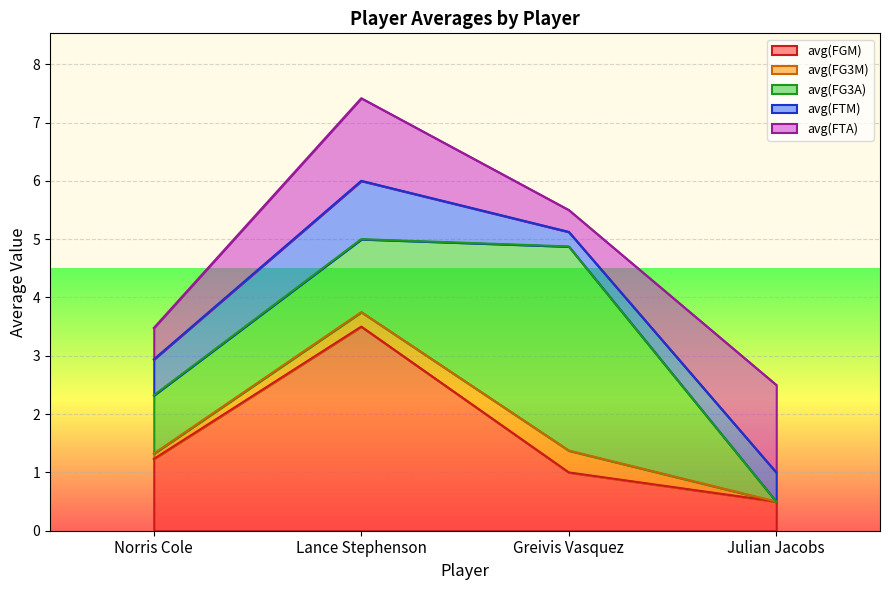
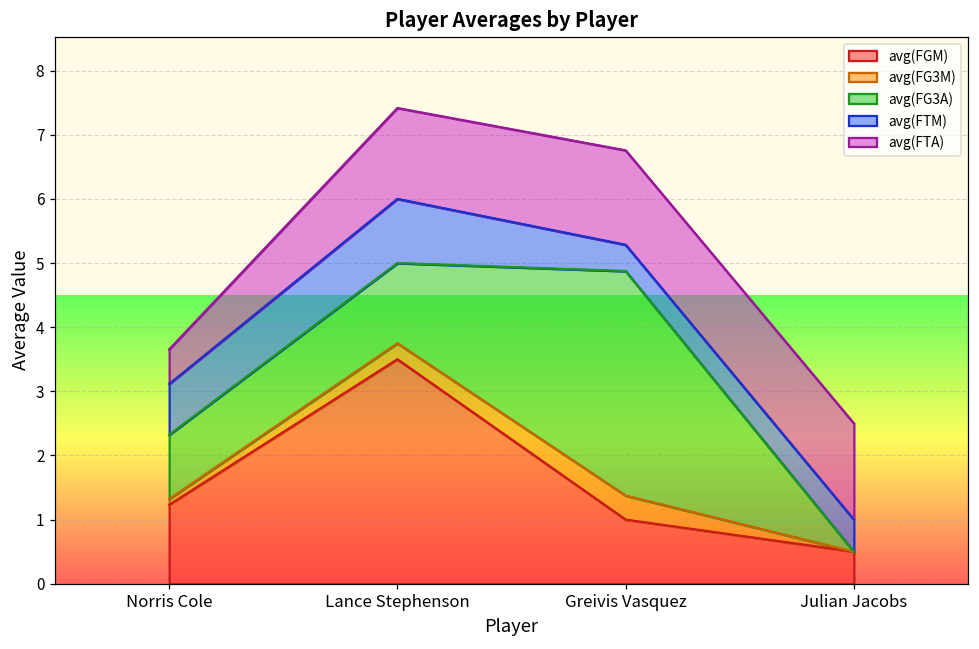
  {
    "avg(FGM)": {
      "Norris Cole": 1.2,
      "Lance Stephenson": 3.5,
      "Greivis Vasquez": 1.0
    },
    "avg(FG3M)": {
      "Norris Cole": 0.1,
      "Lance Stephenson": 0.3,
      "Greivis Vasquez": 0.4
    },
    "avg(FG3A)": {
      "Norris Cole": 1.0,
      "Lance Stephenson": 1.3,
      "Greivis Vasquez": 3.5
    },
    "avg(FTM)": {
-     "Norris Cole": 0.6,
+     "Norris Cole": 0.8,
      "Lance Stephenson": 1.0,
-     "Greivis Vasquez": 0.3,
+     "Greivis Vasquez": 0.4,
      "Julian Jacobs": 0.5
    },
    "avg(FTA)": {
      "Norris Cole": 0.5,
      "Lance Stephenson": 1.4,
-     "Greivis Vasquez": 0.4,
+     "Greivis Vasquez": 1.5,
      "Julian Jacobs": 1.5
    }
  }
